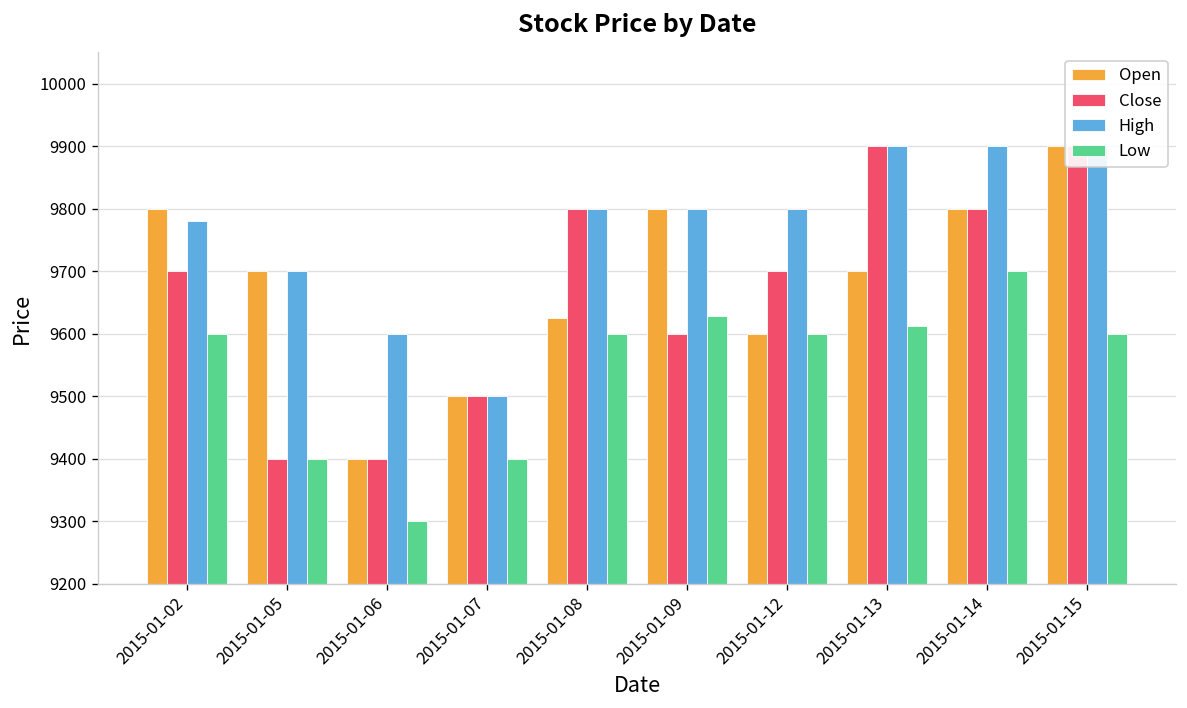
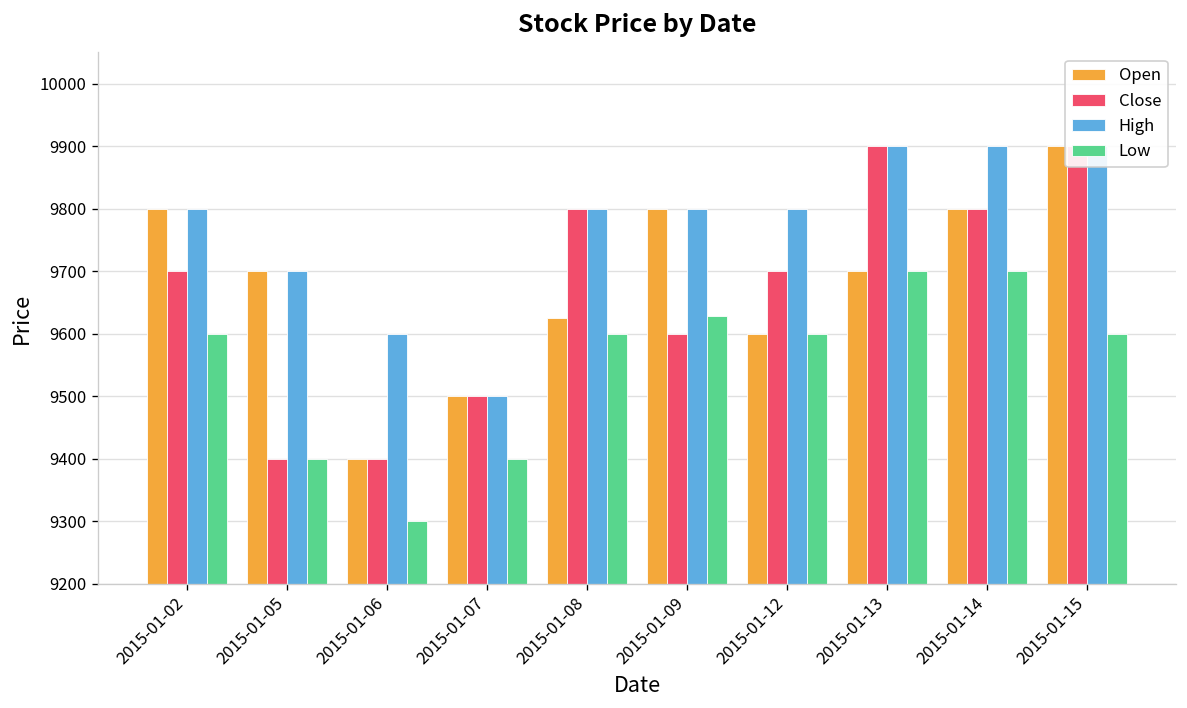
  {
    "Open": {
      "2015-01-02": 9800,
      "2015-01-05": 9700,
      "2015-01-06": 9400,
      "2015-01-07": 9500,
      "2015-01-08": 9630,
      "2015-01-09": 9800,
      "2015-01-12": 9600,
      "2015-01-13": 9700,
      "2015-01-14": 9800,
      "2015-01-15": 9900
    },
    "Close": {
      "2015-01-02": 9700,
      "2015-01-05": 9400,
      "2015-01-06": 9400,
      "2015-01-07": 9500,
      "2015-01-08": 9800,
      "2015-01-09": 9600,
      "2015-01-12": 9700,
      "2015-01-13": 9900,
      "2015-01-14": 9800
    },
    "High": {
-     "2015-01-02": 9780,
+     "2015-01-02": 9800,
      "2015-01-05": 9700,
      "2015-01-06": 9600,
      "2015-01-07": 9500,
      "2015-01-08": 9800,
      "2015-01-09": 9800,
      "2015-01-12": 9800,
      "2015-01-13": 9900,
      "2015-01-14": 9900
    },
    "Low": {
      "2015-01-02": 9600,
      "2015-01-05": 9400,
      "2015-01-06": 9300,
      "2015-01-07": 9400,
      "2015-01-08": 9600,
      "2015-01-09": 9630,
      "2015-01-12": 9600,
-     "2015-01-13": 9610,
+     "2015-01-13": 9700,
      "2015-01-14": 9700,
      "2015-01-15": 9600
    }
  }
